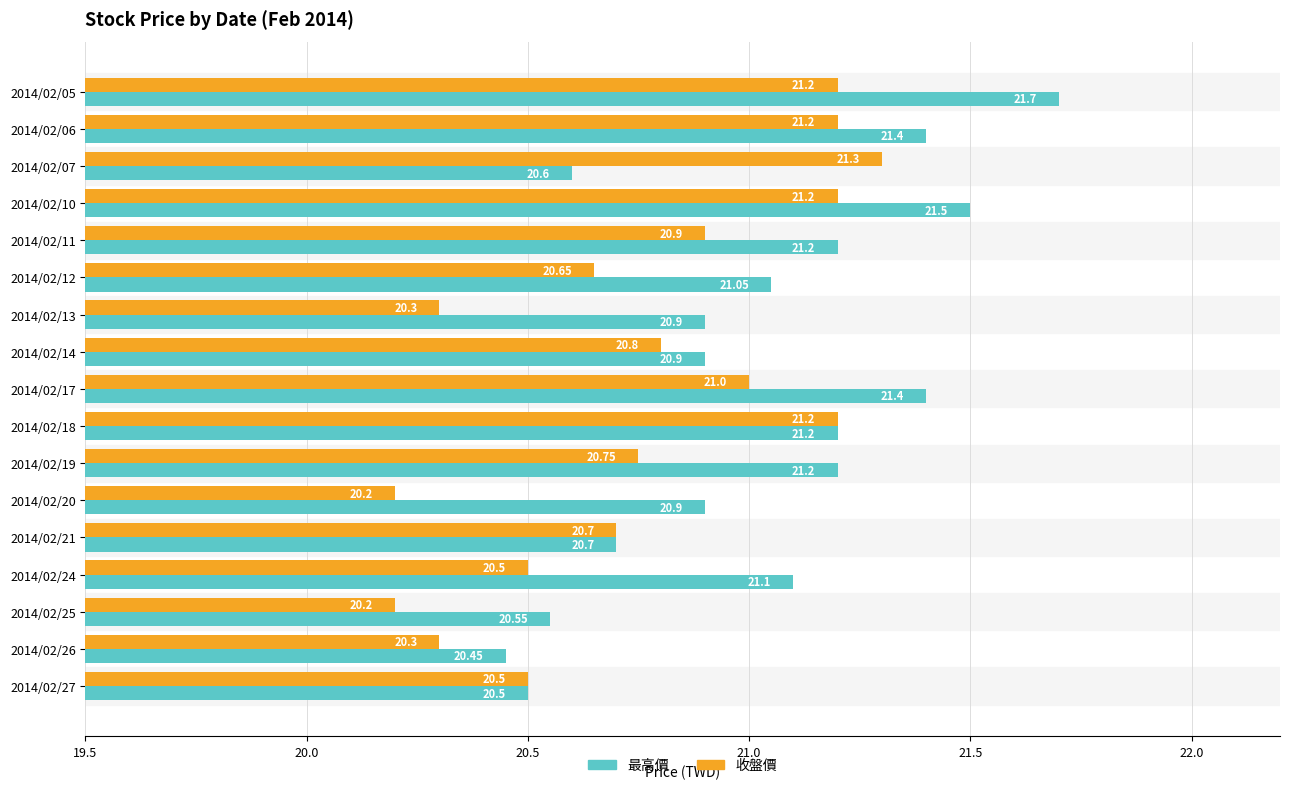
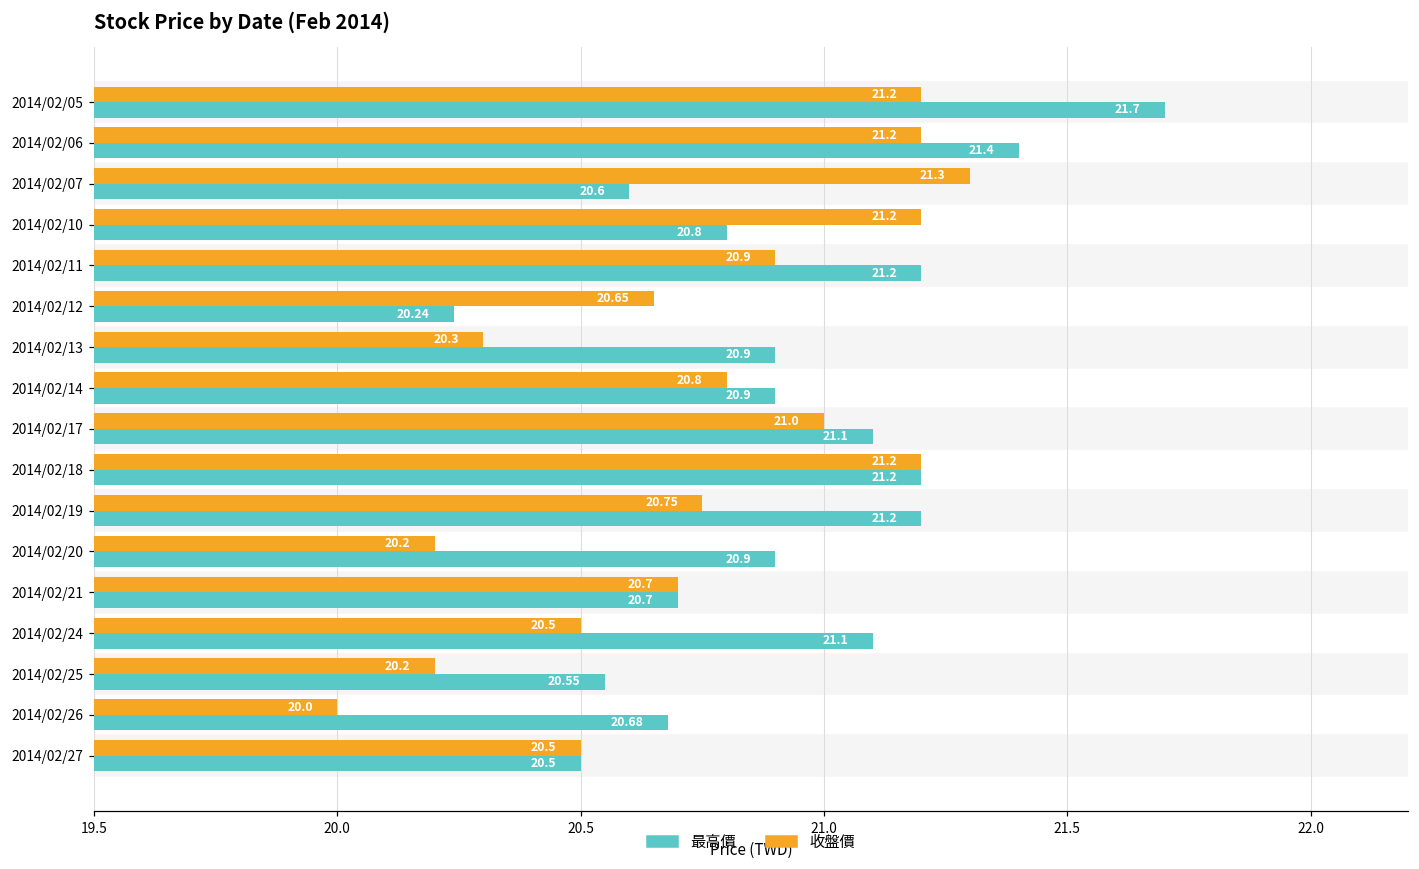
  {
    "最高價": {
      "2014/02/05": 21.7,
      "2014/02/06": 21.4,
      "2014/02/07": 20.6,
-     "2014/02/10": 21.5,
+     "2014/02/10": 20.8,
      "2014/02/11": 21.2,
-     "2014/02/12": 21.05,
+     "2014/02/12": 20.24,
      "2014/02/13": 20.9,
      "2014/02/14": 20.9,
-     "2014/02/17": 21.4,
+     "2014/02/17": 21.1,
      "2014/02/18": 21.2,
      "2014/02/19": 21.2,
      "2014/02/20": 20.9,
      "2014/02/21": 20.7,
      "2014/02/24": 21.1,
      "2014/02/25": 20.55,
-     "2014/02/26": 20.45,
+     "2014/02/26": 20.68,
      "2014/02/27": 20.5
    },
    "收盤價": {
      "2014/02/05": 21.2,
      "2014/02/06": 21.2,
      "2014/02/07": 21.3,
      "2014/02/10": 21.2,
      "2014/02/11": 20.9,
      "2014/02/12": 20.65,
      "2014/02/13": 20.3,
      "2014/02/14": 20.8,
      "2014/02/17": 21.0,
      "2014/02/18": 21.2,
      "2014/02/19": 20.75,
      "2014/02/20": 20.2,
      "2014/02/21": 20.7,
      "2014/02/24": 20.5,
      "2014/02/25": 20.2,
-     "2014/02/26": 20.3,
+     "2014/02/26": 20.0,
      "2014/02/27": 20.5
    }
  }
